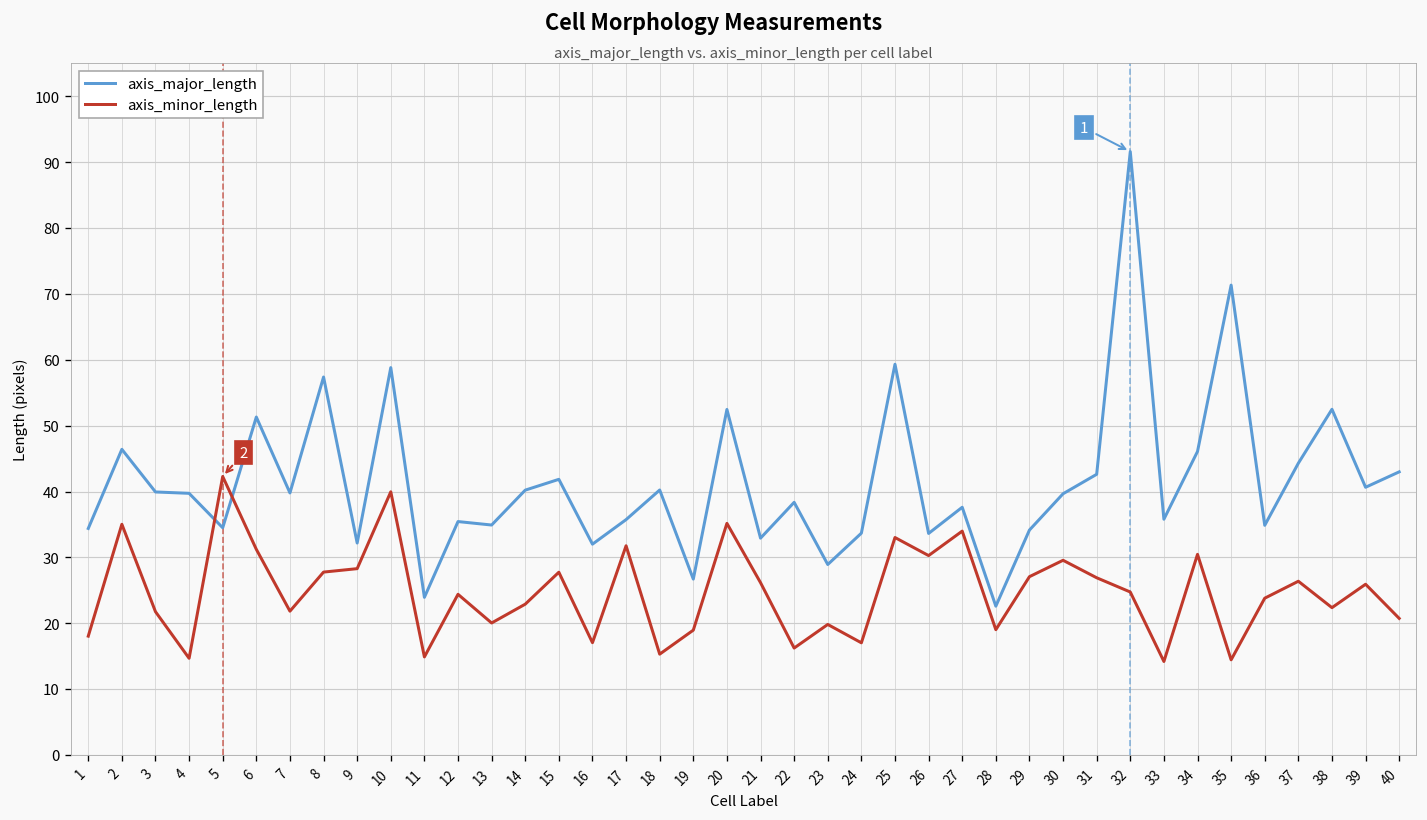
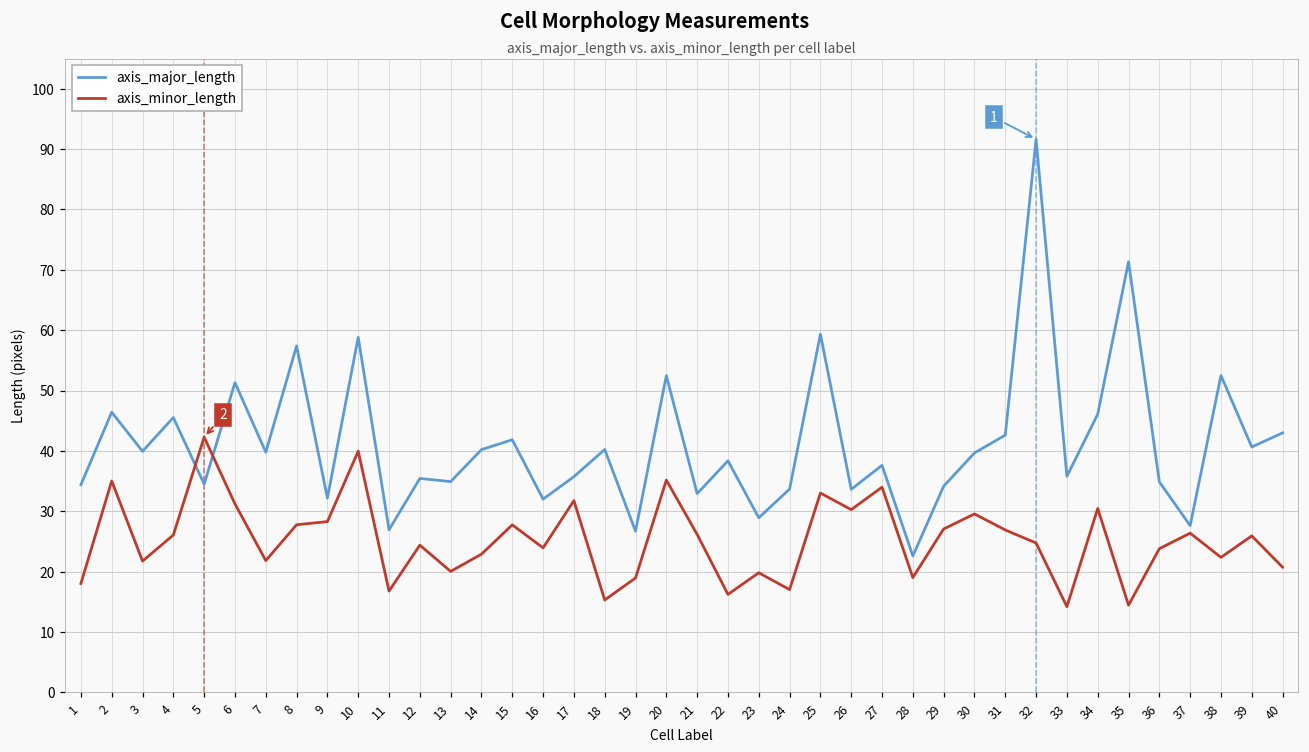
  {
    "axis_major_length": {
      "1": 34,
      "2": 46,
      "3": 40,
-     "4": 40,
+     "4": 46,
      "5": 35,
      "6": 51,
      "7": 40,
      "8": 57,
      "9": 32,
      "10": 59,
-     "11": 24,
+     "11": 27,
      "12": 35,
      "13": 35,
      "14": 40,
      "15": 42,
      "16": 32,
      "17": 36,
      "18": 40,
      "19": 27,
      "20": 52,
      "21": 33,
      "22": 38,
      "23": 29,
      "24": 34,
      "25": 59,
      "26": 34,
      "27": 38,
      "28": 23,
      "29": 34,
      "30": 40,
      "31": 43,
      "32": 92,
      "33": 36,
      "34": 46,
      "35": 71,
      "36": 35,
-     "37": 44,
+     "37": 28,
      "38": 52,
      "39": 41,
      "40": 43
    },
    "axis_minor_length": {
      "1": 18,
      "2": 35,
      "3": 22,
-     "4": 15,
+     "4": 26,
      "6": 31,
      "7": 22,
      "8": 28,
      "9": 28,
      "10": 40,
-     "11": 15,
+     "11": 17,
      "12": 24,
      "13": 20,
      "14": 23,
      "15": 28,
-     "16": 17,
+     "16": 24,
      "17": 32,
      "18": 15,
      "19": 19,
      "20": 35,
      "21": 26,
      "22": 16,
      "23": 20,
      "24": 17,
      "25": 33,
      "26": 30,
      "27": 34,
      "28": 19,
      "29": 27,
      "30": 30,
      "31": 27,
      "32": 25,
      "33": 14,
      "34": 30,
      "35": 14,
      "36": 24,
      "37": 26,
      "38": 22,
      "39": 26,
      "40": 21
    }
  }
